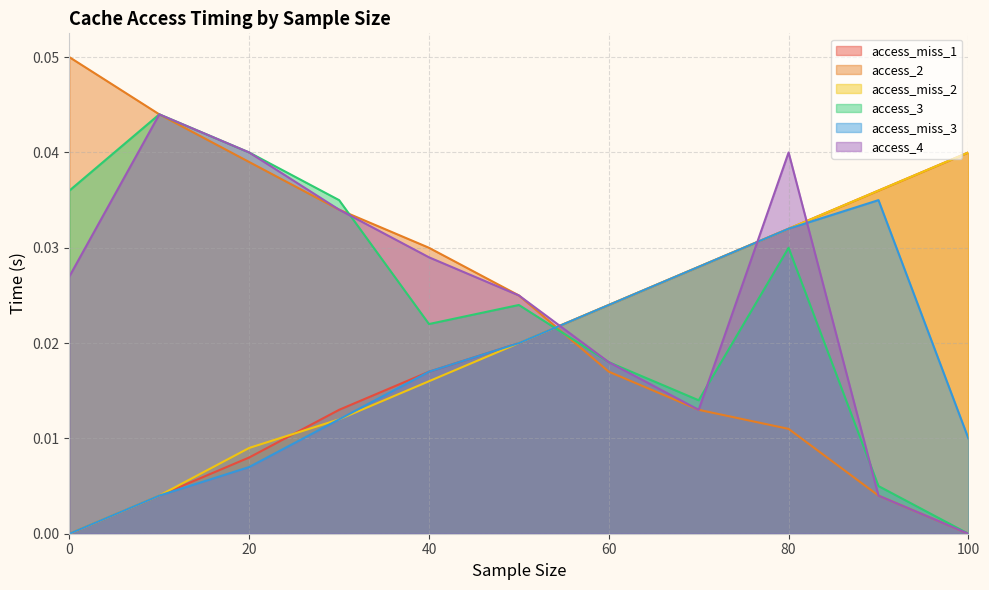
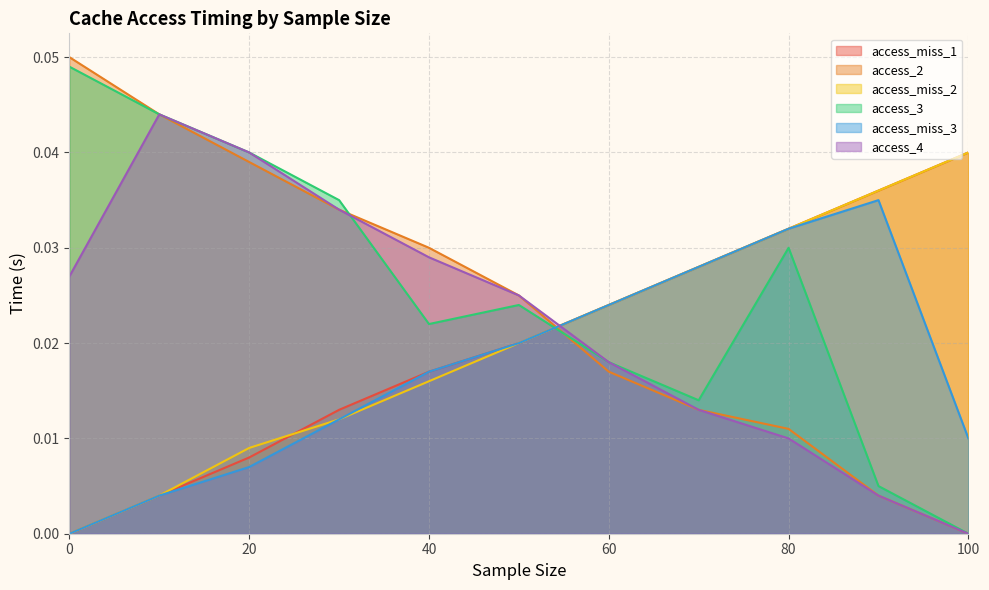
  {
    "access_3": {
-     "0": 0.036,
+     "0": 0.049,
      "40": 0.022,
      "80": 0.030
    },
    "access_miss_3": {
      "20": 0.007,
      "100": 0.010
    },
    "access_4": {
      "0": 0.027,
      "40": 0.029,
-     "80": 0.04
+     "80": 0.01
    }
  }
